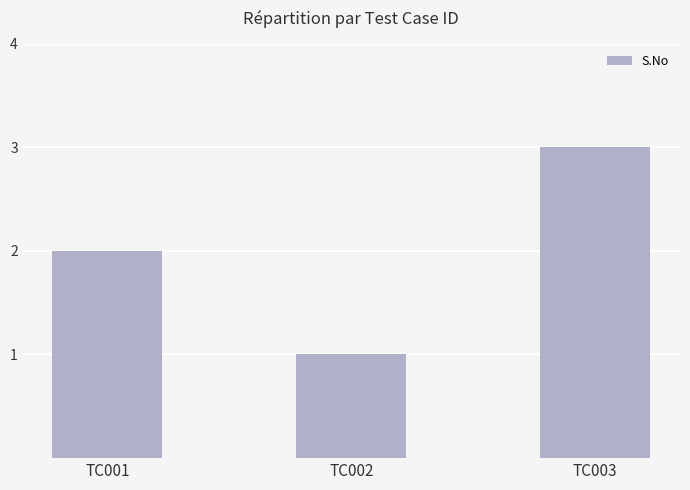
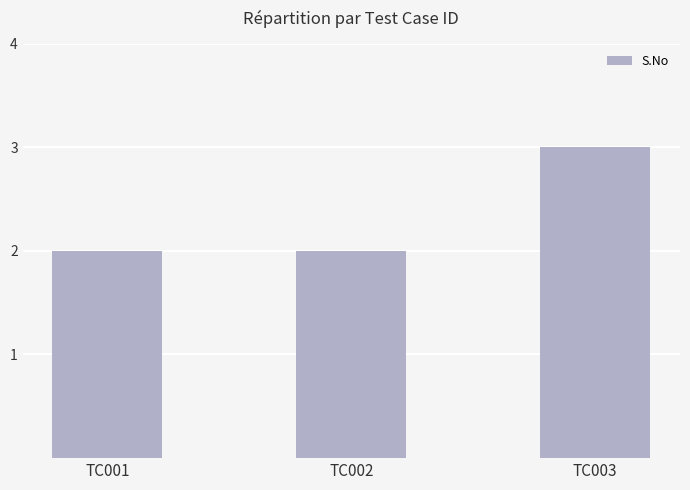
  {
    "TC001": 2,
-   "TC002": 1,
+   "TC002": 2,
    "TC003": 3
  }
